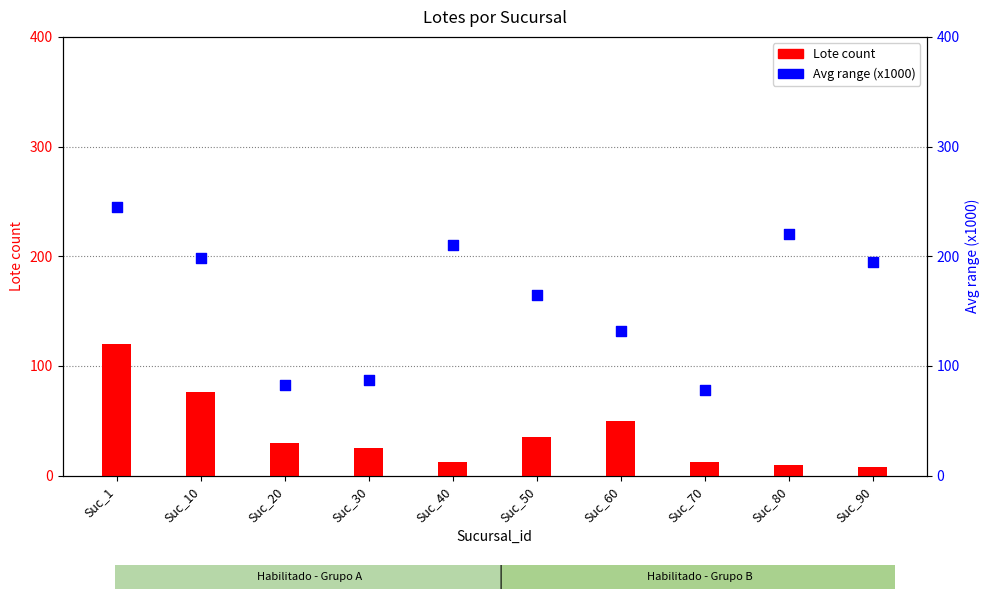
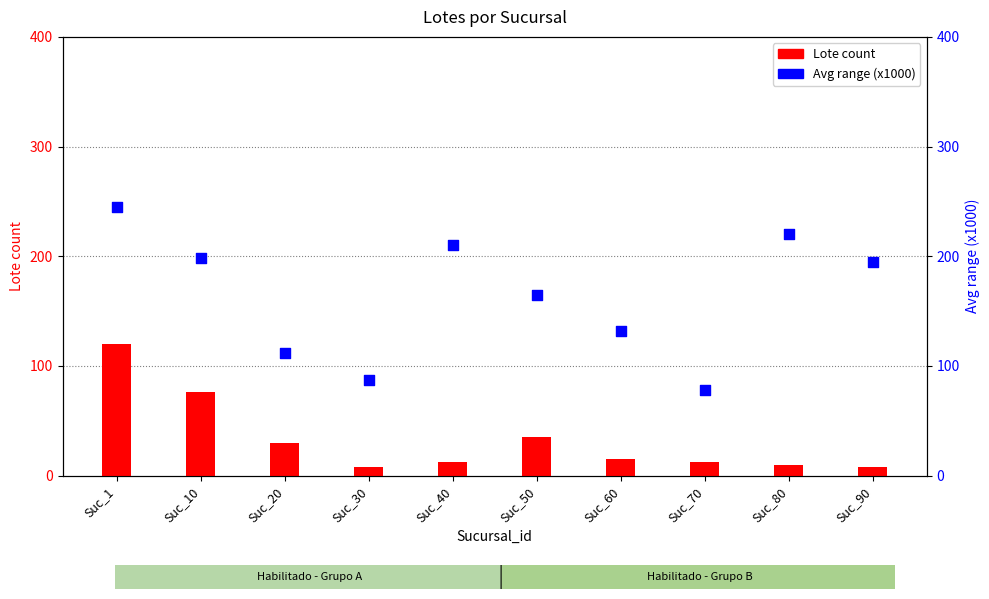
  {
    "Lote count": {
      "Suc_1": 120,
      "Suc_10": 76,
      "Suc_20": 30,
-     "Suc_30": 25,
+     "Suc_30": 8,
      "Suc_40": 12,
      "Suc_50": 35,
-     "Suc_60": 50,
+     "Suc_60": 15,
      "Suc_70": 12,
      "Suc_80": 10,
      "Suc_90": 8
    },
    "Avg range (x1000)": {
-     "Suc_20": 83
+     "Suc_20": 112
    }
  }
